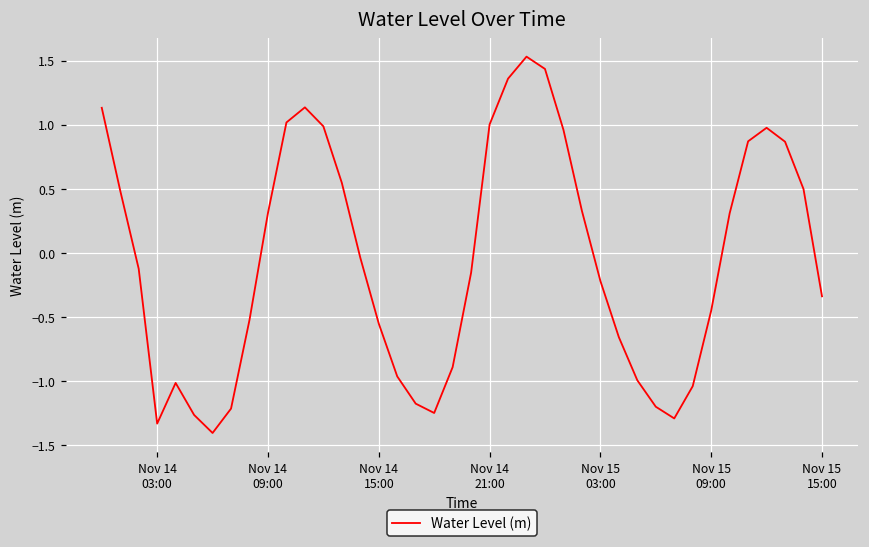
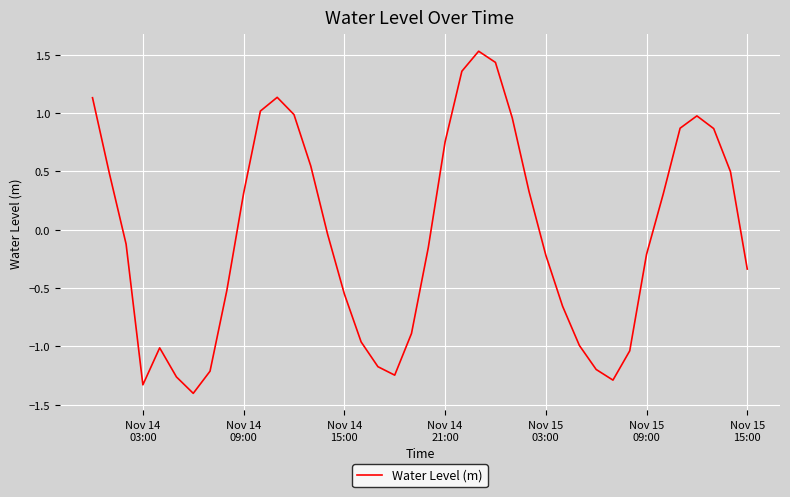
  {
    "Nov 14 03:00": -1.33,
    "Nov 14 09:00": 0.31,
    "Nov 14 15:00": -0.55,
-   "Nov 14 21:00": 1.00,
+   "Nov 14 21:00": 0.75,
    "Nov 15 03:00": -0.22,
-   "Nov 15 09:00": -0.45,
+   "Nov 15 09:00": -0.21,
    "Nov 15 15:00": -0.34
  }
